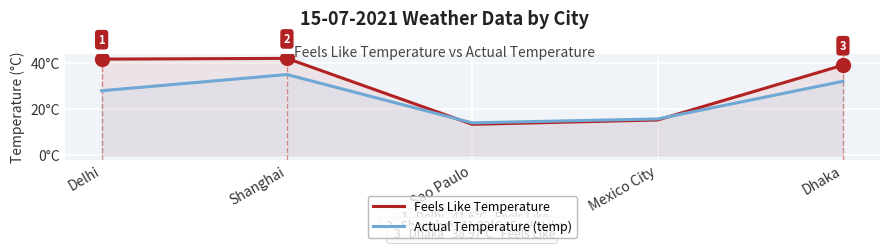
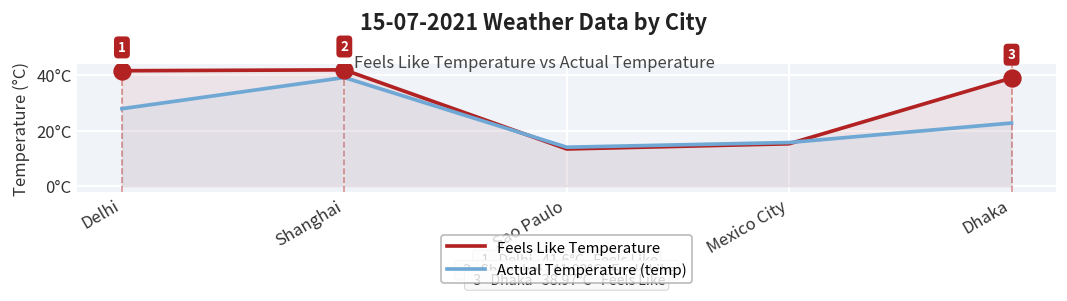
  {
    "Actual Temperature (temp)": {
      "Delhi": "28°C",
-     "Shanghai": "35°C",
-     "Dhaka": "32°C"
+     "Shanghai": "39°C",
+     "Dhaka": "23°C"
    }
  }
